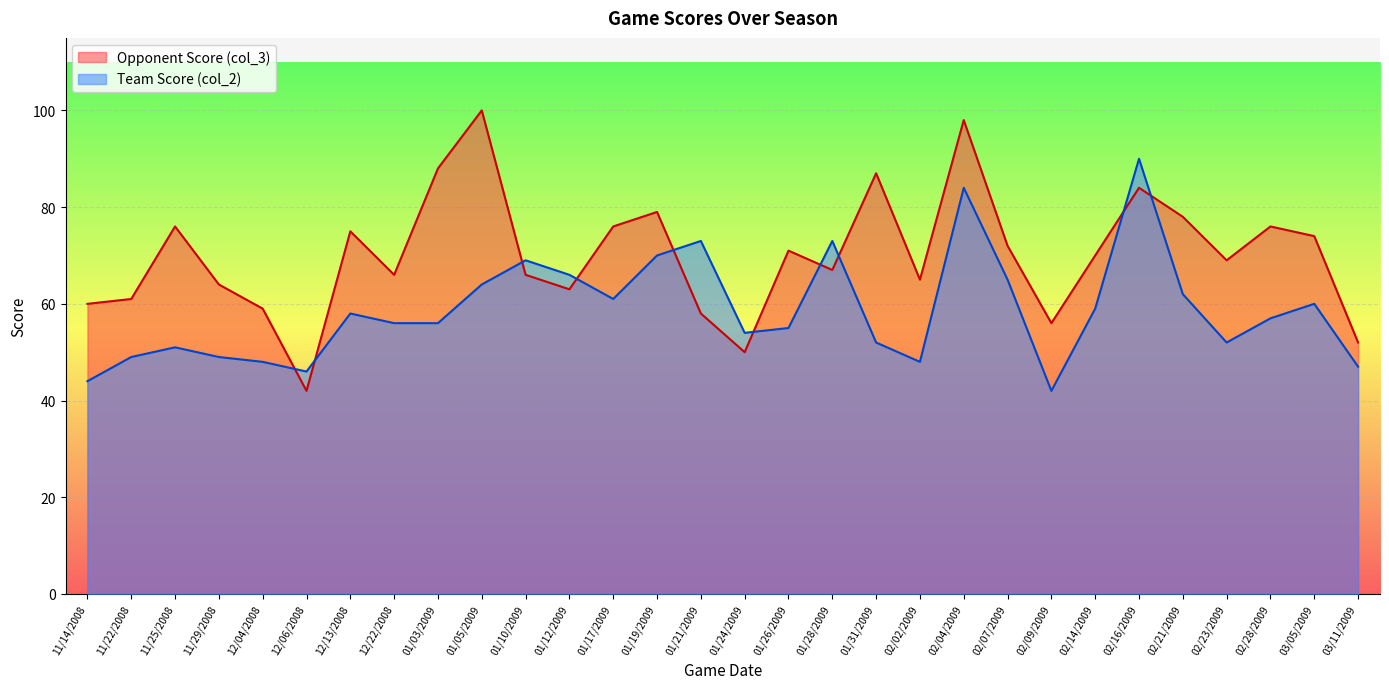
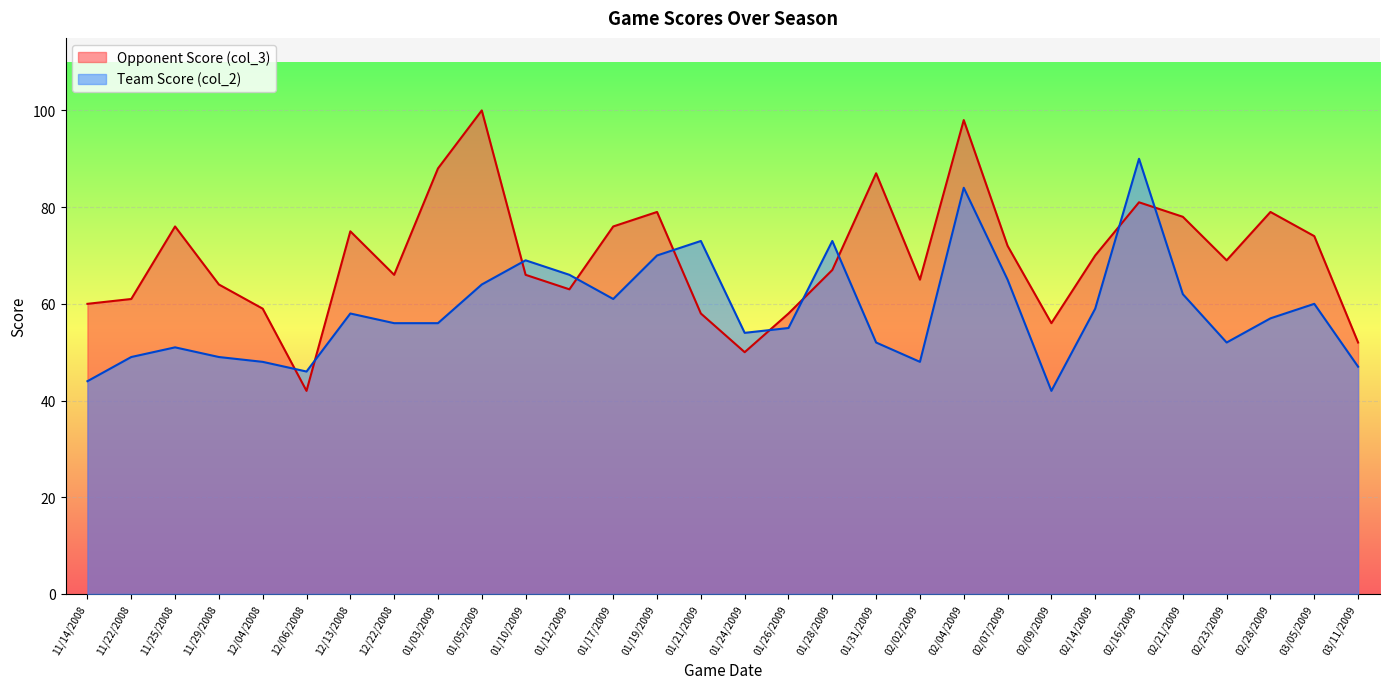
  {
    "Opponent Score (col_3)": {
      "11/14/2008": 60,
      "11/22/2008": 61,
      "11/25/2008": 76,
      "11/29/2008": 64,
      "12/04/2008": 59,
      "12/06/2008": 42,
      "12/13/2008": 75,
      "12/22/2008": 66,
      "01/03/2009": 88,
      "01/05/2009": 100,
      "01/10/2009": 66,
      "01/12/2009": 63,
      "01/17/2009": 76,
      "01/19/2009": 79,
      "01/21/2009": 58,
      "01/24/2009": 50,
-     "01/26/2009": 71,
+     "01/26/2009": 58,
      "01/28/2009": 67,
      "01/31/2009": 87,
      "02/02/2009": 65,
      "02/04/2009": 98,
      "02/07/2009": 72,
      "02/09/2009": 56,
      "02/14/2009": 70,
-     "02/16/2009": 84,
+     "02/16/2009": 81,
      "02/21/2009": 78,
      "02/23/2009": 69,
-     "02/28/2009": 76,
+     "02/28/2009": 79,
      "03/05/2009": 74,
      "03/11/2009": 52
    },
    "Team Score (col_2)": {
      "11/14/2008": 44,
      "11/22/2008": 49,
      "11/25/2008": 51,
      "11/29/2008": 49,
      "12/04/2008": 48,
      "12/06/2008": 46,
      "12/13/2008": 58,
      "12/22/2008": 56,
      "01/03/2009": 56,
      "01/05/2009": 64,
      "01/10/2009": 69,
      "01/12/2009": 66,
      "01/17/2009": 61,
      "01/19/2009": 70,
      "01/21/2009": 73,
      "01/24/2009": 54,
      "01/26/2009": 55,
      "01/28/2009": 73,
      "01/31/2009": 52,
      "02/02/2009": 48,
      "02/04/2009": 84,
      "02/07/2009": 65,
      "02/09/2009": 42,
      "02/14/2009": 59,
      "02/16/2009": 90,
      "02/21/2009": 62,
      "02/23/2009": 52,
      "02/28/2009": 57,
      "03/05/2009": 60,
      "03/11/2009": 47
    }
  }
